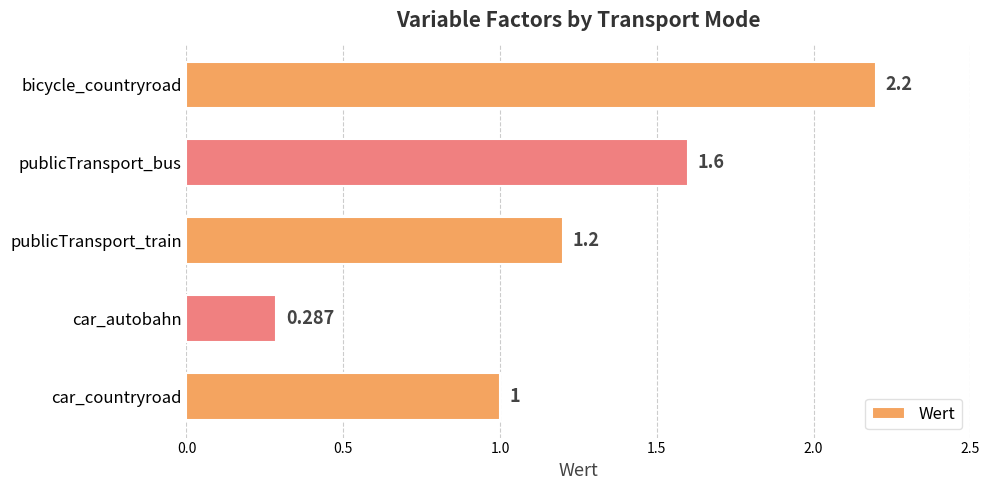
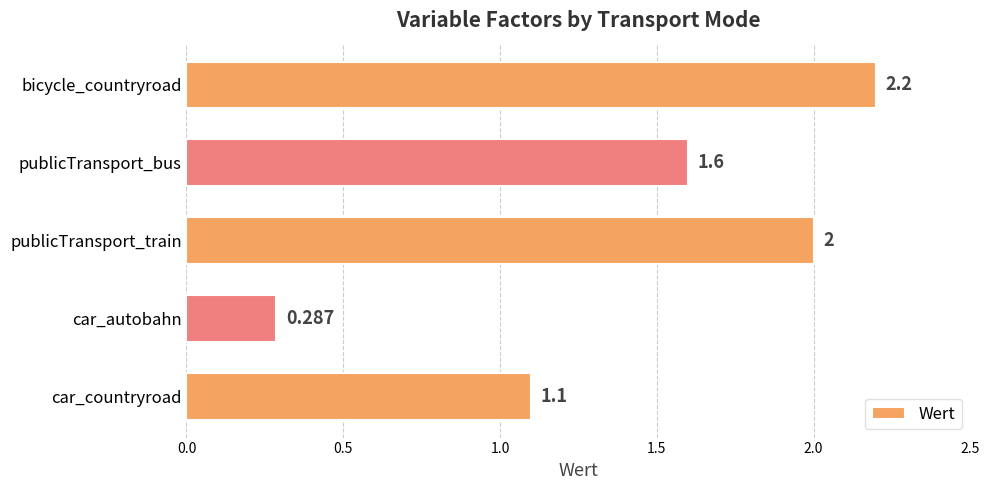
  {
    "bicycle_countryroad": 2.2,
    "publicTransport_bus": 1.6,
-   "publicTransport_train": 1.2,
+   "publicTransport_train": 2,
    "car_autobahn": 0.287,
-   "car_countryroad": 1
+   "car_countryroad": 1.1
  }
